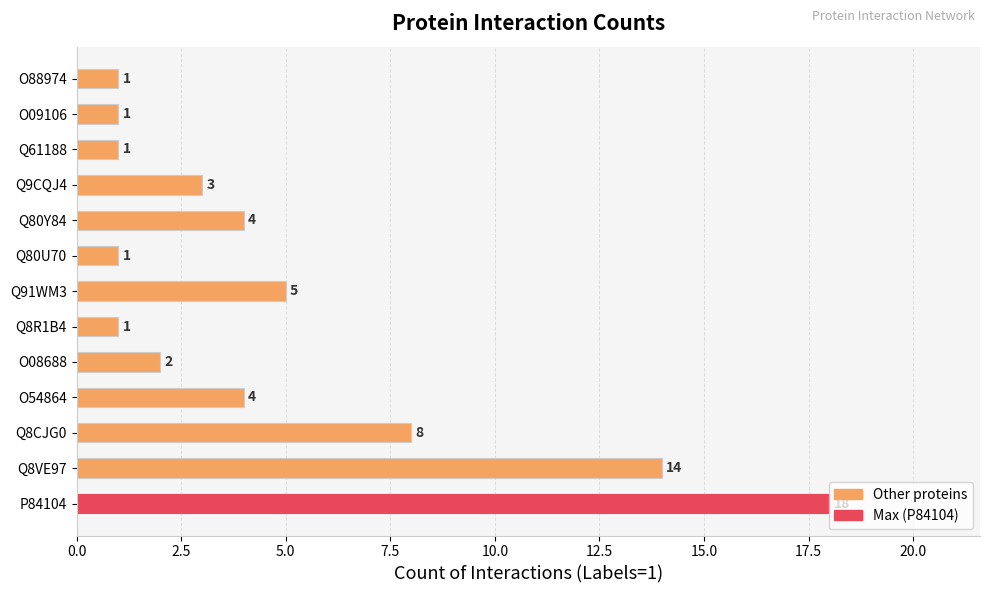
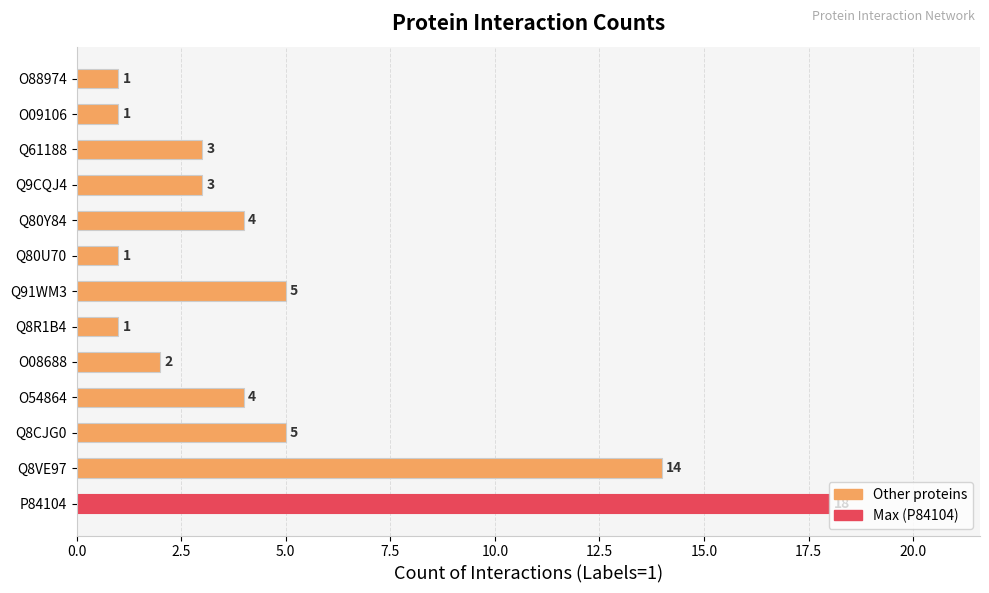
  {
    "O88974": 1,
    "O09106": 1,
-   "Q61188": 1,
+   "Q61188": 3,
    "Q9CQJ4": 3,
    "Q80Y84": 4,
    "Q80U70": 1,
    "Q91WM3": 5,
    "Q8R1B4": 1,
    "O08688": 2,
    "O54864": 4,
-   "Q8CJG0": 8,
+   "Q8CJG0": 5,
    "Q8VE97": 14
  }
